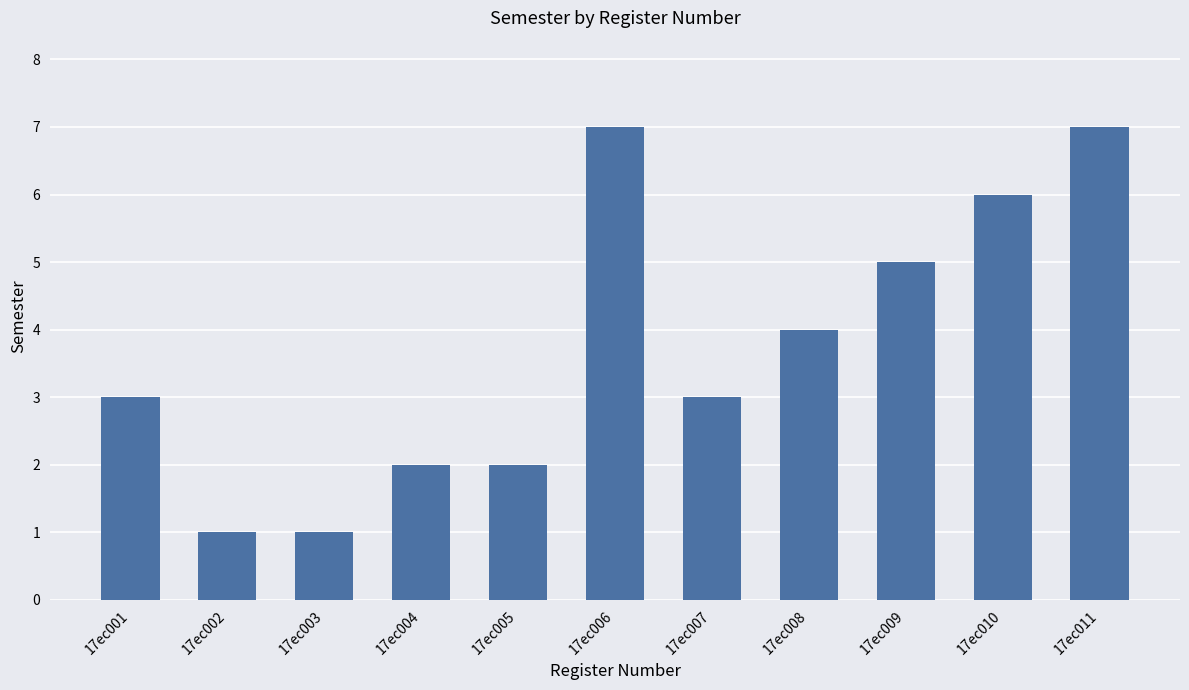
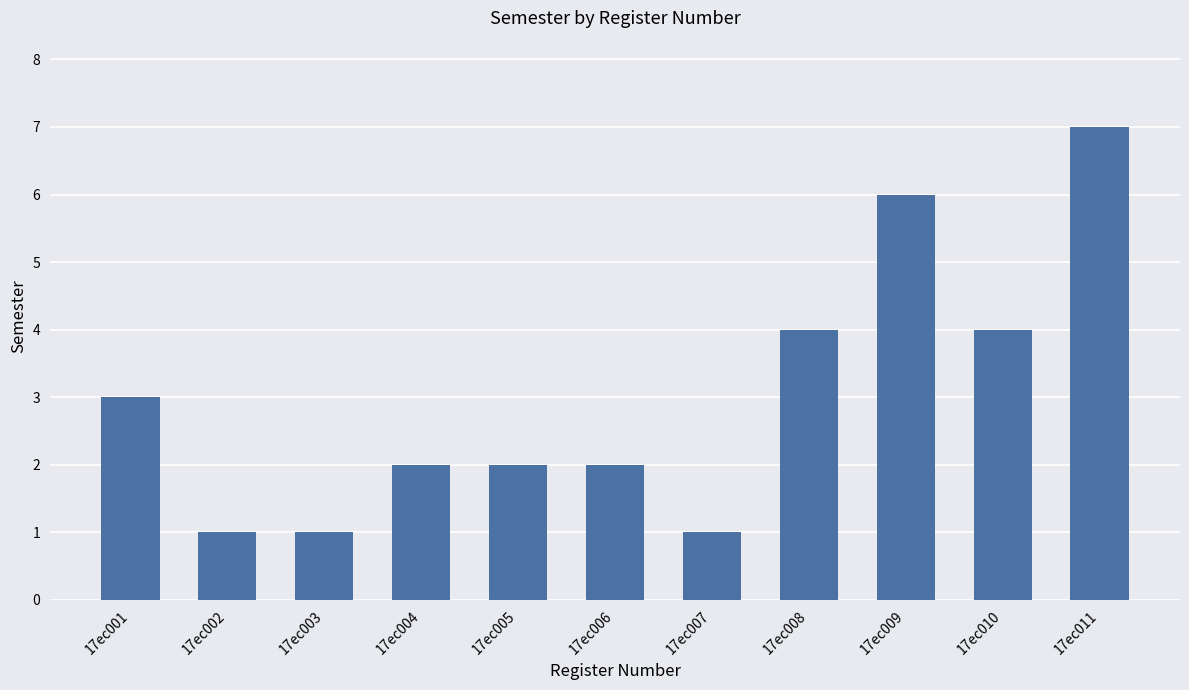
  {
    "17ec001": 3,
    "17ec002": 1,
    "17ec003": 1,
    "17ec004": 2,
    "17ec005": 2,
-   "17ec006": 7,
-   "17ec007": 3,
+   "17ec006": 2,
+   "17ec007": 1,
    "17ec008": 4,
-   "17ec009": 5,
-   "17ec010": 6,
+   "17ec009": 6,
+   "17ec010": 4,
    "17ec011": 7
  }
